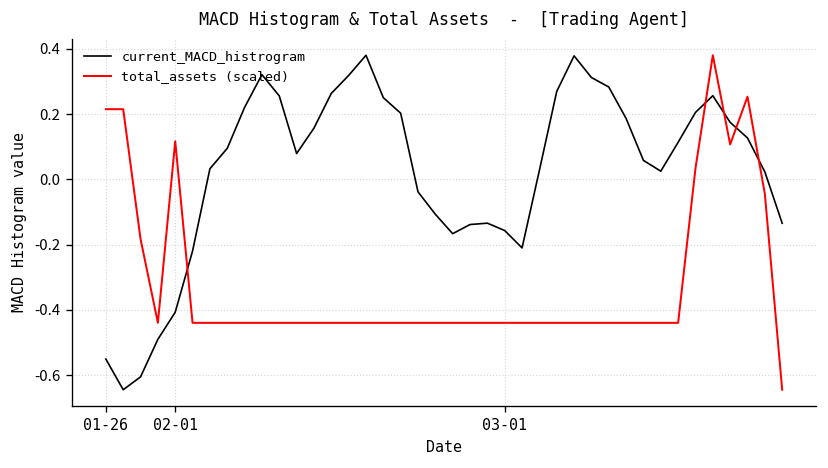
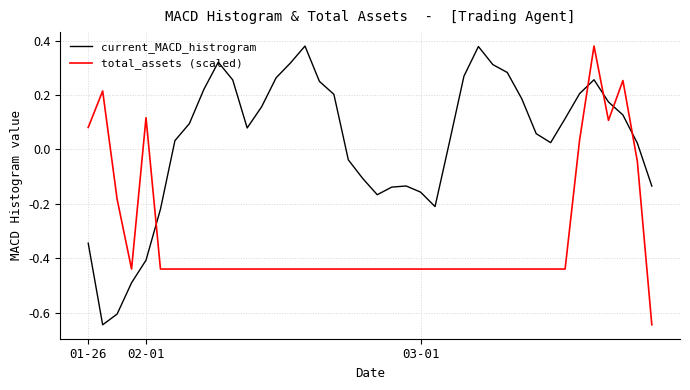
  {
    "current_MACD_histrogram": {
-     "01-26": -0.55,
+     "01-26": -0.34,
      "02-01": -0.41,
      "03-01": -0.16
    },
    "total_assets (scaled)": {
-     "01-26": 0.21,
+     "01-26": 0.08,
      "02-01": 0.12,
      "03-01": -0.44
    }
  }
